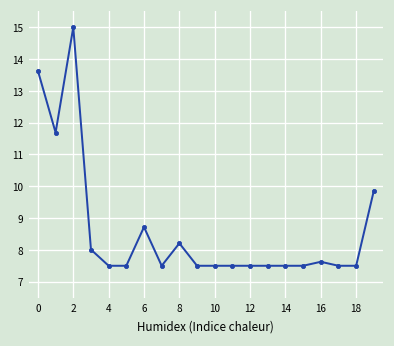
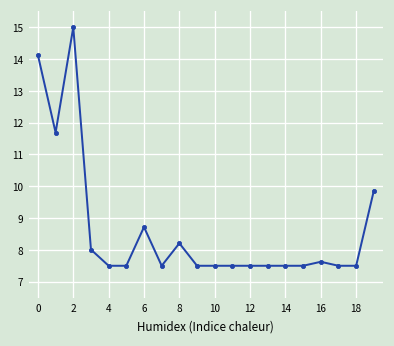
  {
-   "0": 13.6,
+   "0": 14.1,
    "2": 15.0,
    "4": 7.5,
    "6": 8.7,
    "8": 8.2,
    "10": 7.5,
    "12": 7.5,
    "14": 7.5,
    "16": 7.6,
    "18": 7.5
  }
